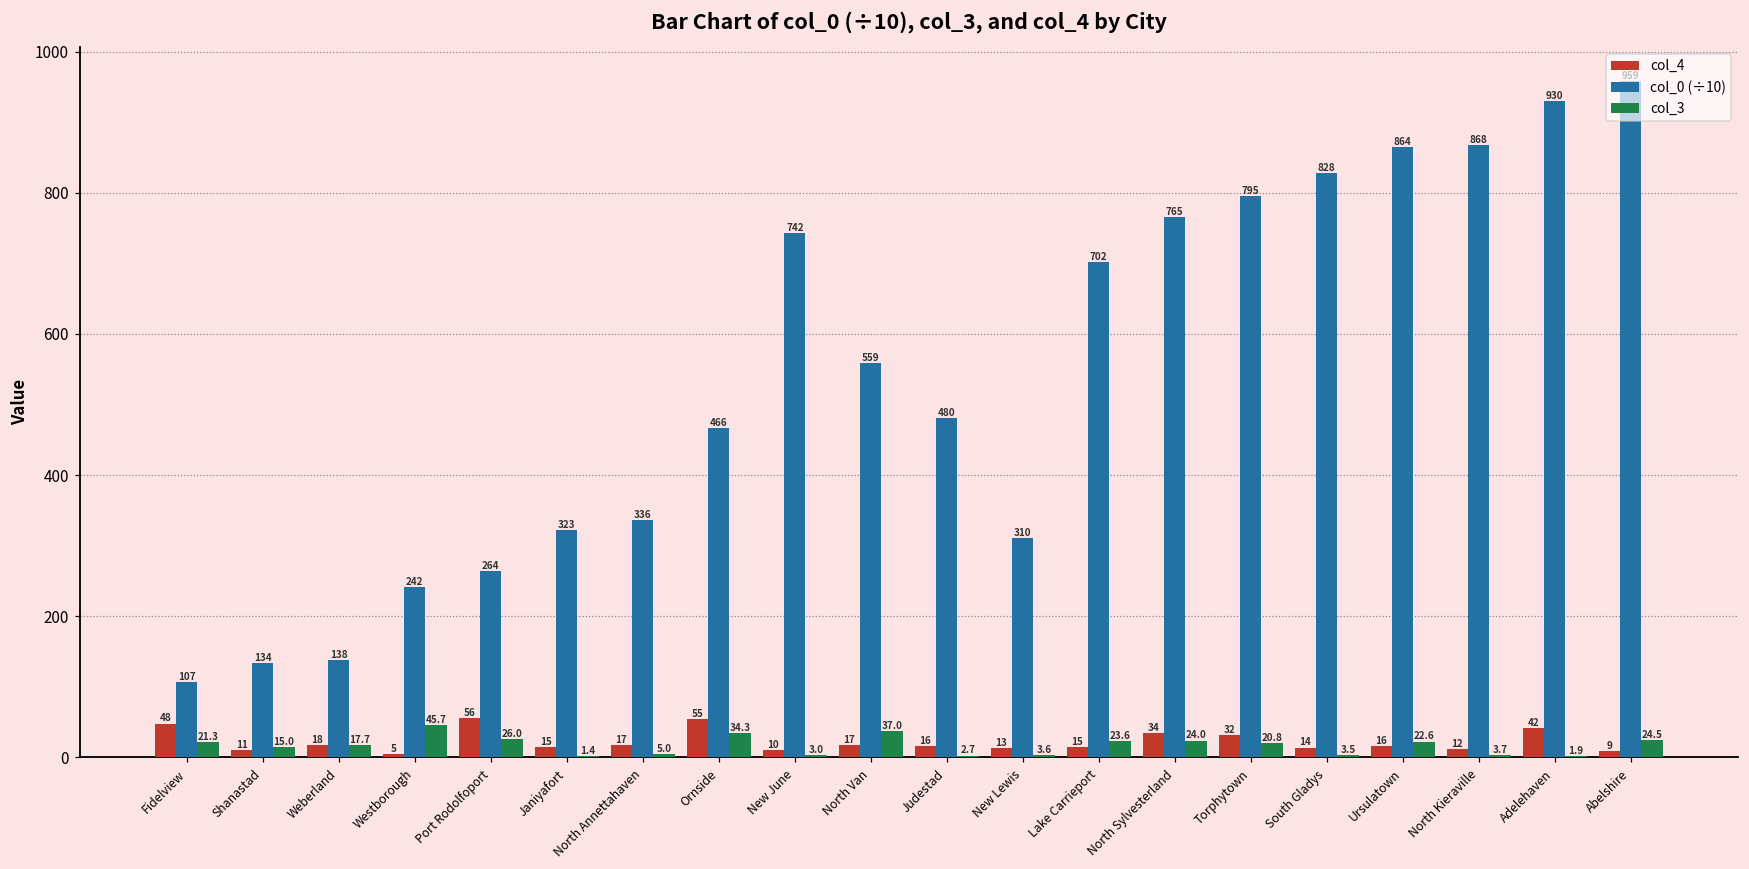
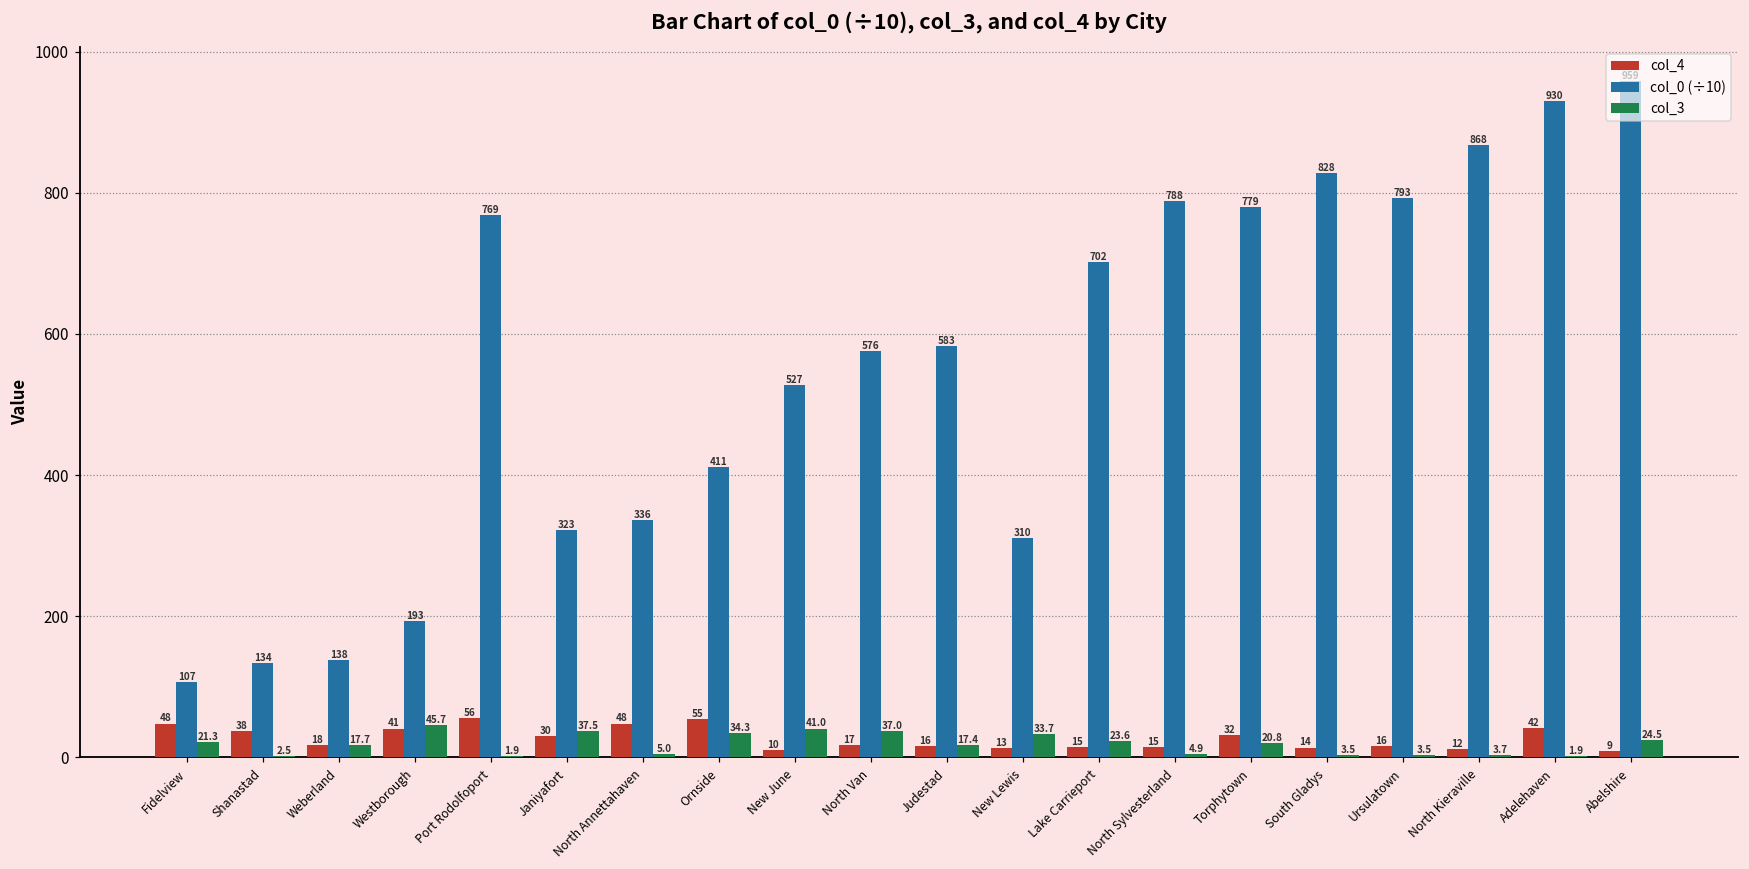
  {
    "col_4": {
      "Fidelview": 48,
-     "Shanastad": 11,
+     "Shanastad": 38,
      "Weberland": 18,
-     "Westborough": 5,
+     "Westborough": 41,
      "Port Rodolfoport": 56,
-     "Janiyafort": 15,
-     "North Annettahaven": 17,
+     "Janiyafort": 30,
+     "North Annettahaven": 48,
      "Ornside": 55,
      "New June": 10,
      "North Van": 17,
      "Judestad": 16,
      "New Lewis": 13,
      "Lake Carrieport": 15,
-     "North Sylvesterland": 34,
+     "North Sylvesterland": 15,
      "Torphytown": 32,
      "South Gladys": 14,
      "Ursulatown": 16,
      "North Kieraville": 12,
      "Adelehaven": 42,
      "Abelshire": 9
    },
    "col_0 (÷10)": {
      "Fidelview": 107,
      "Shanastad": 134,
      "Weberland": 138,
-     "Westborough": 242,
-     "Port Rodolfoport": 264,
+     "Westborough": 193,
+     "Port Rodolfoport": 769,
      "Janiyafort": 323,
      "North Annettahaven": 336,
-     "Ornside": 466,
-     "New June": 742,
-     "North Van": 559,
-     "Judestad": 480,
+     "Ornside": 411,
+     "New June": 527,
+     "North Van": 576,
+     "Judestad": 583,
      "New Lewis": 310,
      "Lake Carrieport": 702,
-     "North Sylvesterland": 765,
-     "Torphytown": 795,
+     "North Sylvesterland": 788,
+     "Torphytown": 779,
      "South Gladys": 828,
-     "Ursulatown": 864,
+     "Ursulatown": 793,
      "North Kieraville": 868,
      "Adelehaven": 930
    },
    "col_3": {
      "Fidelview": 21.3,
-     "Shanastad": 15.0,
+     "Shanastad": 2.5,
      "Weberland": 17.7,
      "Westborough": 45.7,
-     "Port Rodolfoport": 26.0,
-     "Janiyafort": 1.4,
+     "Port Rodolfoport": 1.9,
+     "Janiyafort": 37.5,
      "North Annettahaven": 5.0,
      "Ornside": 34.3,
-     "New June": 3.0,
+     "New June": 41.0,
      "North Van": 37.0,
-     "Judestad": 2.7,
-     "New Lewis": 3.6,
+     "Judestad": 17.4,
+     "New Lewis": 33.7,
      "Lake Carrieport": 23.6,
-     "North Sylvesterland": 24.0,
+     "North Sylvesterland": 4.9,
      "Torphytown": 20.8,
      "South Gladys": 3.5,
-     "Ursulatown": 22.6,
+     "Ursulatown": 3.5,
      "North Kieraville": 3.7,
      "Adelehaven": 1.9,
      "Abelshire": 24.5
    }
  }
